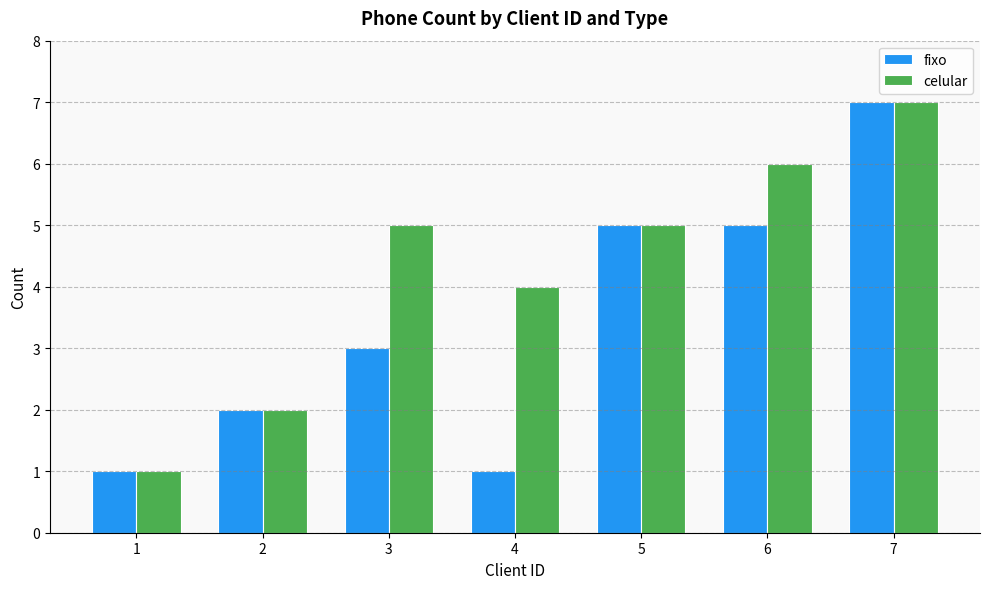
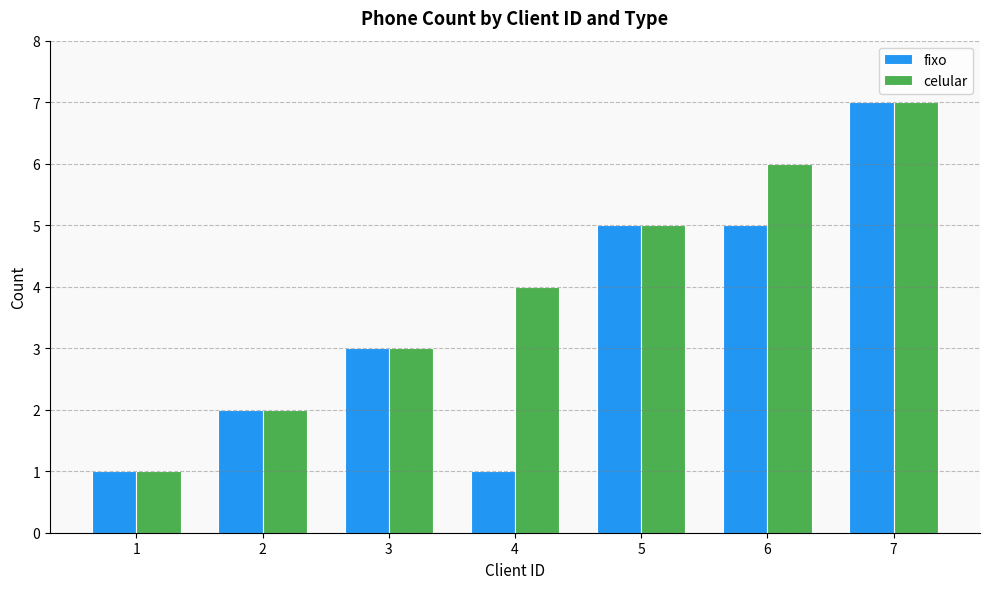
  {
    "fixo": {
      "1": 1,
      "2": 2,
      "3": 3,
      "4": 1,
      "5": 5,
      "6": 5,
      "7": 7
    },
    "celular": {
      "1": 1,
      "2": 2,
-     "3": 5,
+     "3": 3,
      "4": 4,
      "5": 5,
      "6": 6,
      "7": 7
    }
  }
